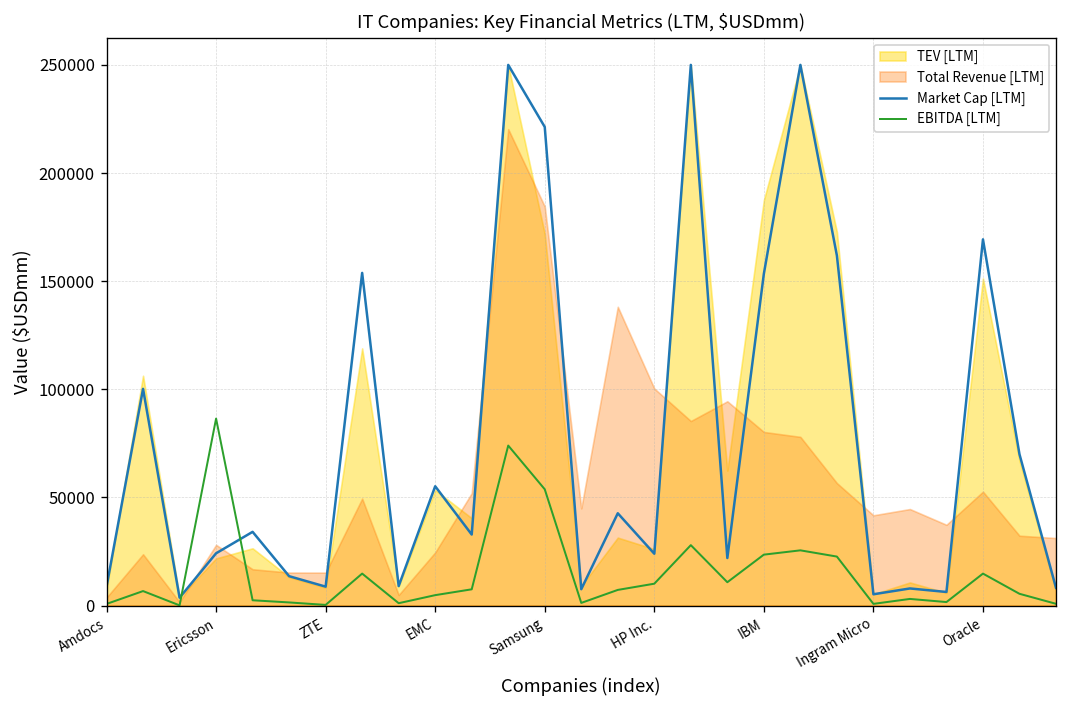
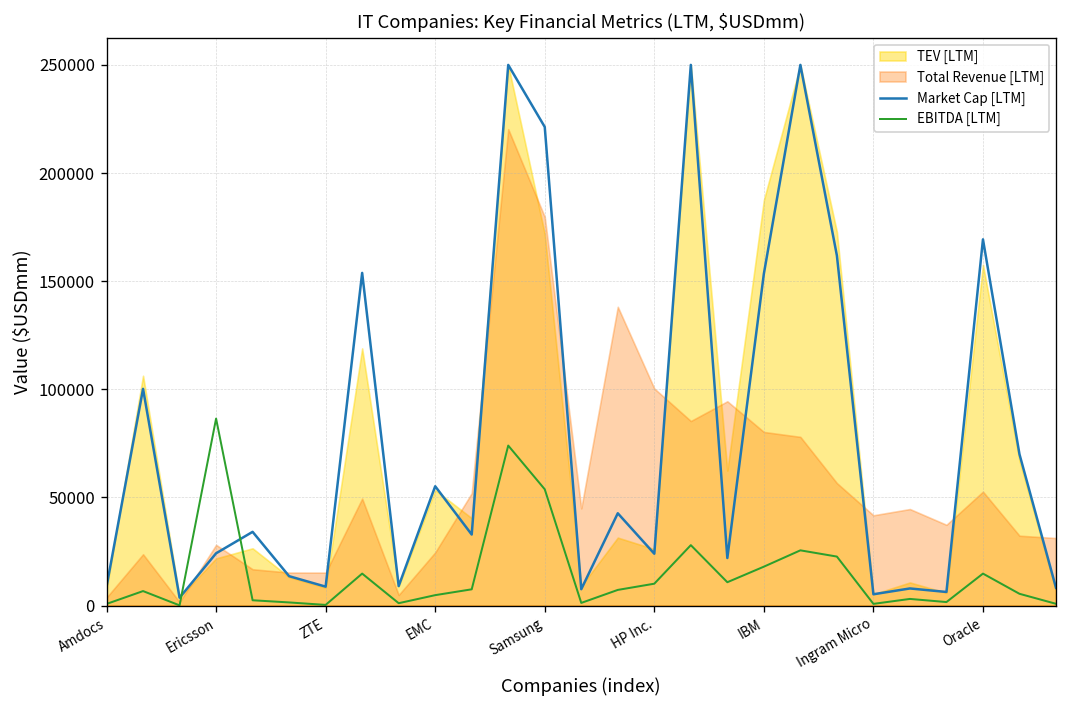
  {
    "Market Cap [LTM]": {
      "Ericsson": 24000,
      "EMC": 55000,
      "Samsung": 221000,
      "HP Inc.": 24000,
      "IBM": 153000,
      "Oracle": 169000
    },
    "TEV [LTM]": {
      "Ericsson": 22000,
      "EMC": 53000,
      "Samsung": 172000,
      "HP Inc.": 26000,
      "IBM": 187000,
-     "Oracle": 151000
+     "Oracle": 158000
    },
    "EBITDA [LTM]": {
      "Amdocs": 1000,
      "Ericsson": 86000,
      "ZTE": 0,
      "EMC": 5000,
      "Samsung": 54000,
      "HP Inc.": 10000,
-     "IBM": 24000,
+     "IBM": 18000,
      "Ingram Micro": 1000,
      "Oracle": 15000
    },
    "Total Revenue [LTM]": {
      "Amdocs": 4000,
      "Ericsson": 28000,
      "ZTE": 15000,
      "EMC": 25000,
-     "Samsung": 185000,
+     "Samsung": 180000,
      "HP Inc.": 100000,
      "IBM": 80000,
      "Ingram Micro": 42000,
      "Oracle": 53000
    }
  }
